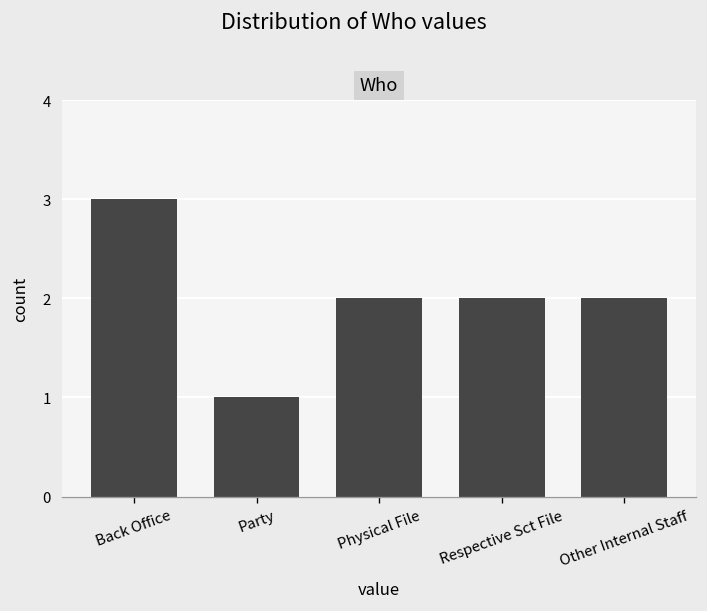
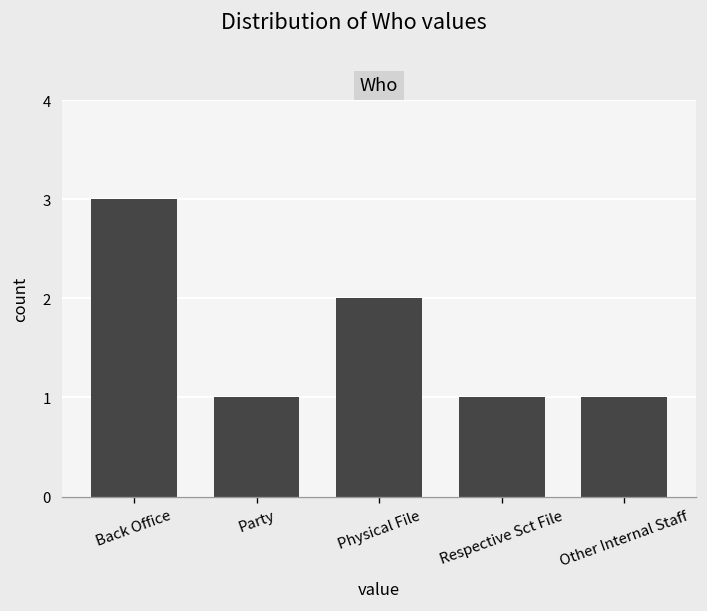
  {
    "Back Office": 3,
    "Party": 1,
    "Physical File": 2,
-   "Respective Sct File": 2,
-   "Other Internal Staff": 2
+   "Respective Sct File": 1,
+   "Other Internal Staff": 1
  }
